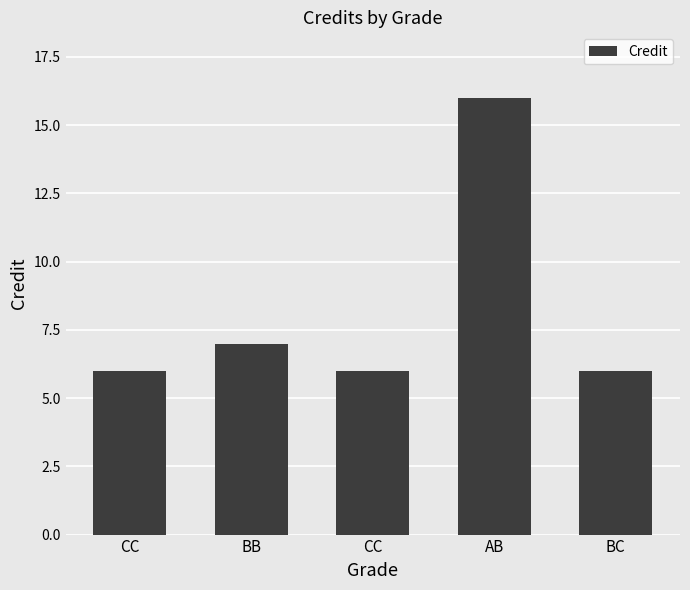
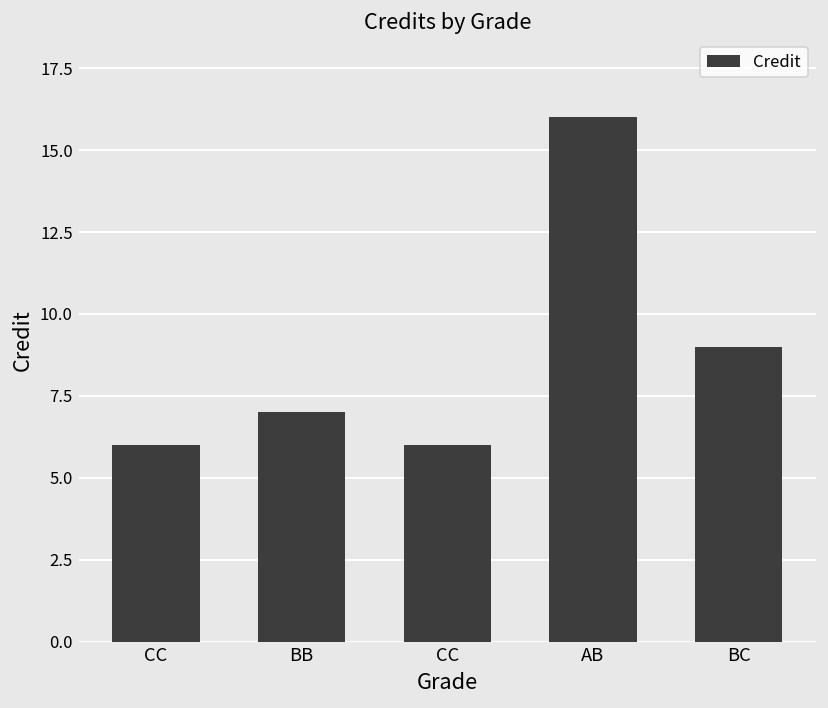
  {
    "BB": 7,
    "AB": 16,
-   "BC": 6
+   "BC": 9
  }
